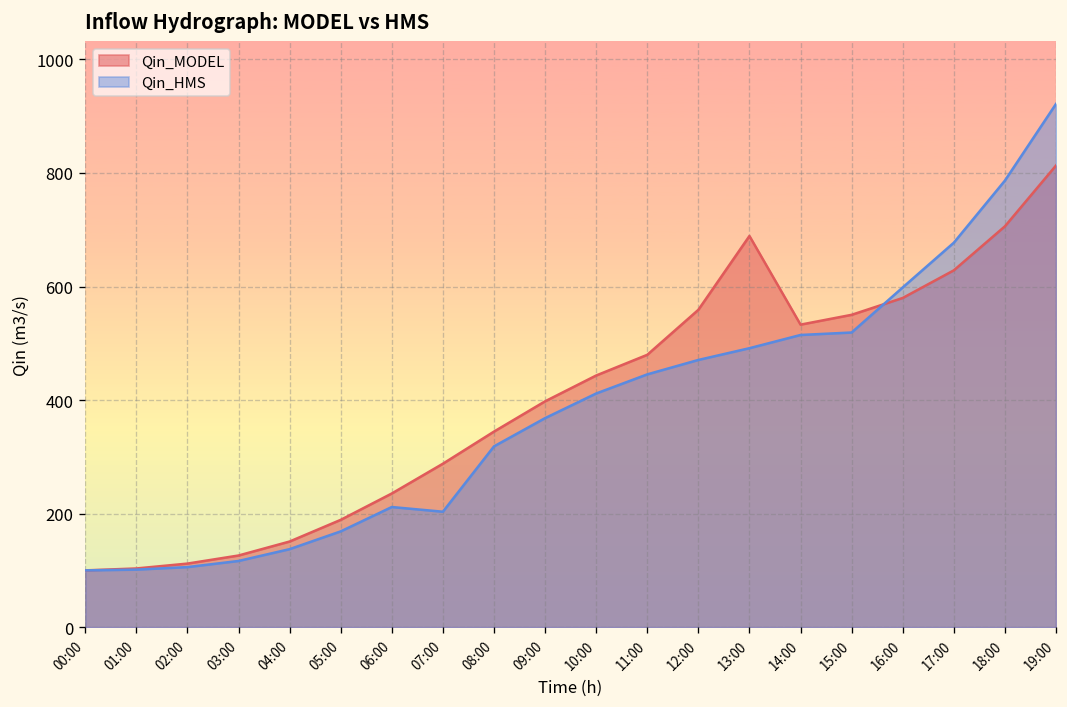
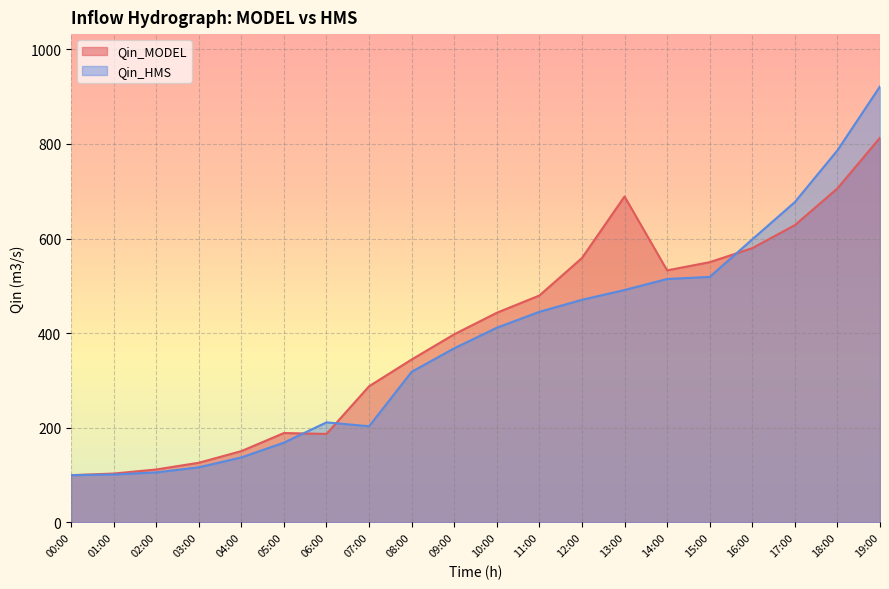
  {
    "Qin_MODEL": {
      "02:00": 110,
      "03:00": 130,
      "04:00": 150,
      "05:00": 190,
-     "06:00": 240,
+     "06:00": 190,
      "07:00": 290,
      "08:00": 340,
      "09:00": 400,
      "10:00": 440,
      "11:00": 480,
      "12:00": 560,
      "13:00": 690,
      "14:00": 530,
      "15:00": 550,
      "16:00": 580,
      "17:00": 630,
      "18:00": 710,
      "19:00": 810
    },
    "Qin_HMS": {
      "02:00": 110,
      "03:00": 120,
      "04:00": 140,
      "05:00": 170,
      "06:00": 210,
      "07:00": 200,
      "08:00": 320,
      "09:00": 370,
      "10:00": 410,
      "11:00": 450,
      "12:00": 470,
      "13:00": 490,
      "14:00": 510,
      "15:00": 520,
      "16:00": 600,
      "17:00": 680,
      "18:00": 790,
      "19:00": 920
    }
  }
